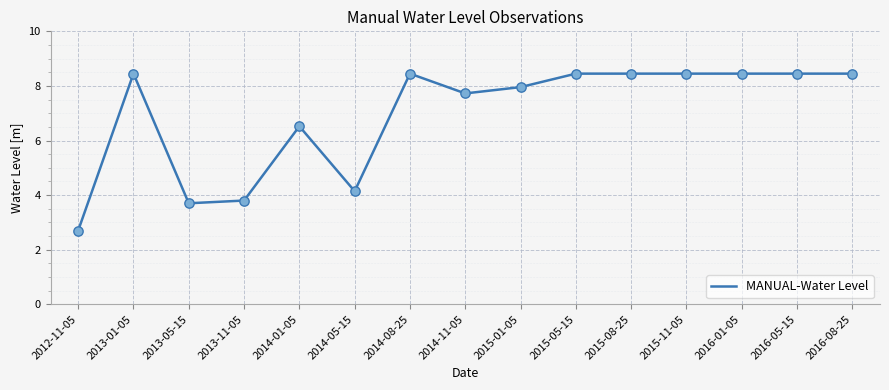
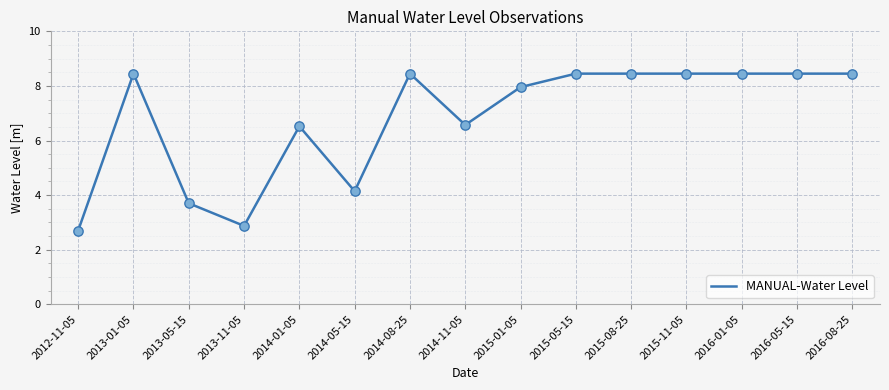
  {
    "2012-11-05": 2.7,
    "2013-01-05": 8.4,
    "2013-05-15": 3.7,
-   "2013-11-05": 3.8,
+   "2013-11-05": 2.9,
    "2014-01-05": 6.5,
    "2014-05-15": 4.1,
    "2014-08-25": 8.4,
-   "2014-11-05": 7.7,
+   "2014-11-05": 6.6,
    "2015-01-05": 8.0,
    "2015-05-15": 8.4,
    "2015-08-25": 8.4,
    "2015-11-05": 8.4,
    "2016-01-05": 8.4,
    "2016-05-15": 8.4,
    "2016-08-25": 8.4
  }
